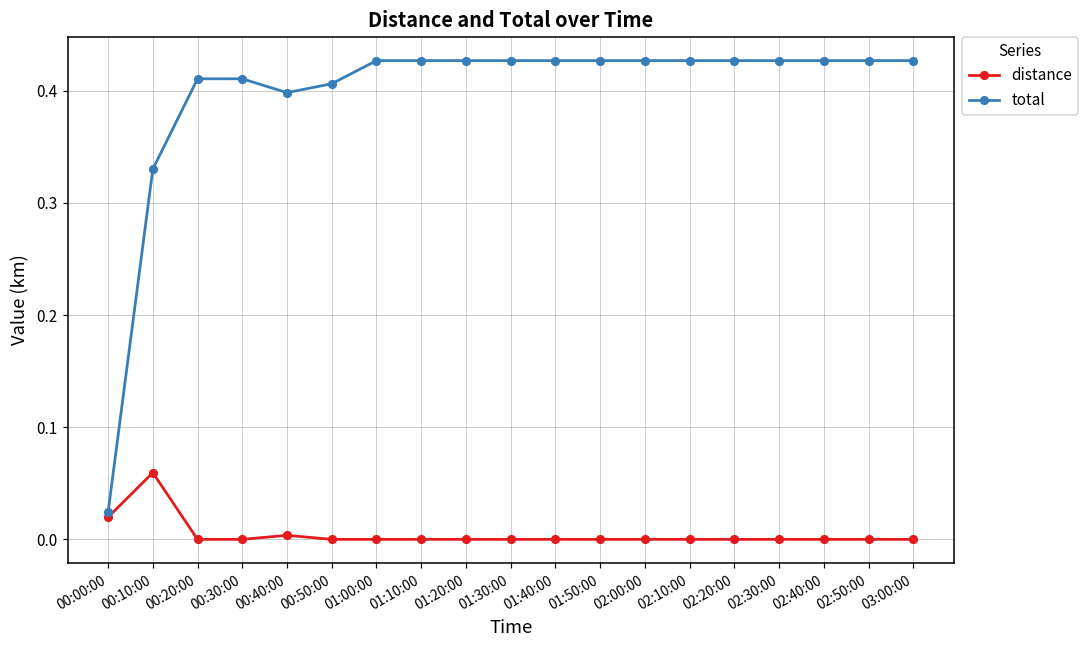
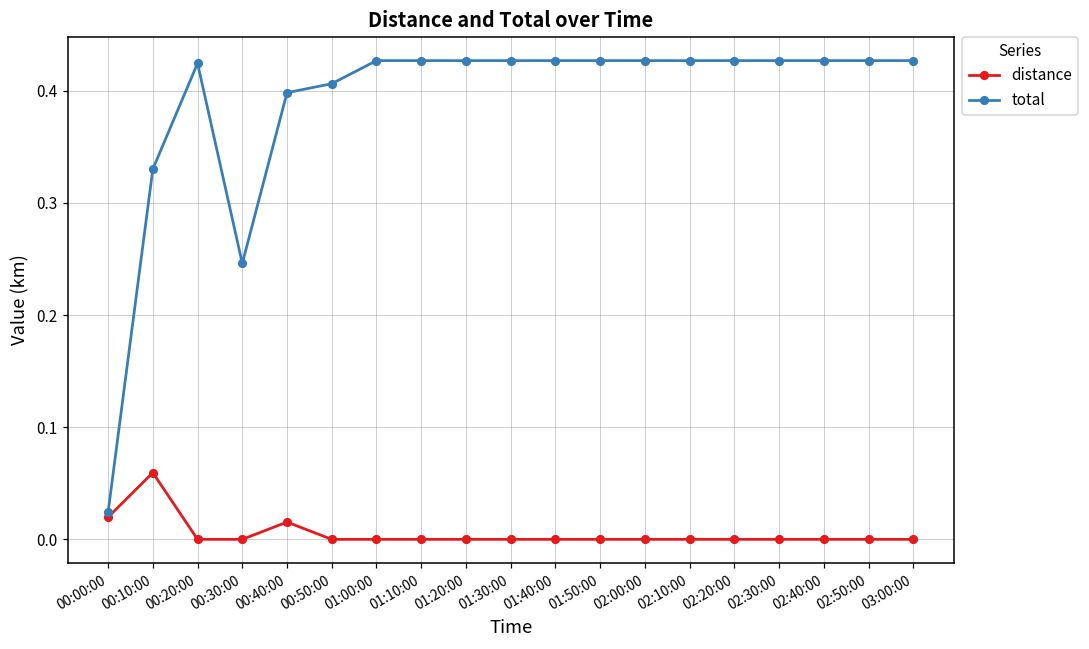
  {
    "distance": {
      "00:00:00": 0.020,
      "00:10:00": 0.059,
      "00:20:00": 0.000,
      "00:30:00": 0.000,
-     "00:40:00": 0.004,
+     "00:40:00": 0.015,
      "00:50:00": 0.000,
      "01:00:00": 0.000,
      "01:10:00": 0.000,
      "01:20:00": 0.000,
      "01:30:00": 0.000,
      "01:40:00": 0.000,
      "01:50:00": 0.000,
      "02:00:00": 0.000,
      "02:10:00": 0.000,
      "02:20:00": 0.000,
      "02:30:00": 0.000,
      "02:40:00": 0.000,
      "02:50:00": 0.000,
      "03:00:00": 0.000
    },
    "total": {
      "00:00:00": 0.024,
      "00:10:00": 0.330,
-     "00:20:00": 0.411,
-     "00:30:00": 0.411,
+     "00:20:00": 0.424,
+     "00:30:00": 0.246,
      "00:40:00": 0.398,
      "00:50:00": 0.406,
      "01:00:00": 0.427,
      "01:10:00": 0.427,
      "01:20:00": 0.427,
      "01:30:00": 0.427,
      "01:40:00": 0.427,
      "01:50:00": 0.427,
      "02:00:00": 0.427,
      "02:10:00": 0.427,
      "02:20:00": 0.427,
      "02:30:00": 0.427,
      "02:40:00": 0.427,
      "02:50:00": 0.427,
      "03:00:00": 0.427
    }
  }
